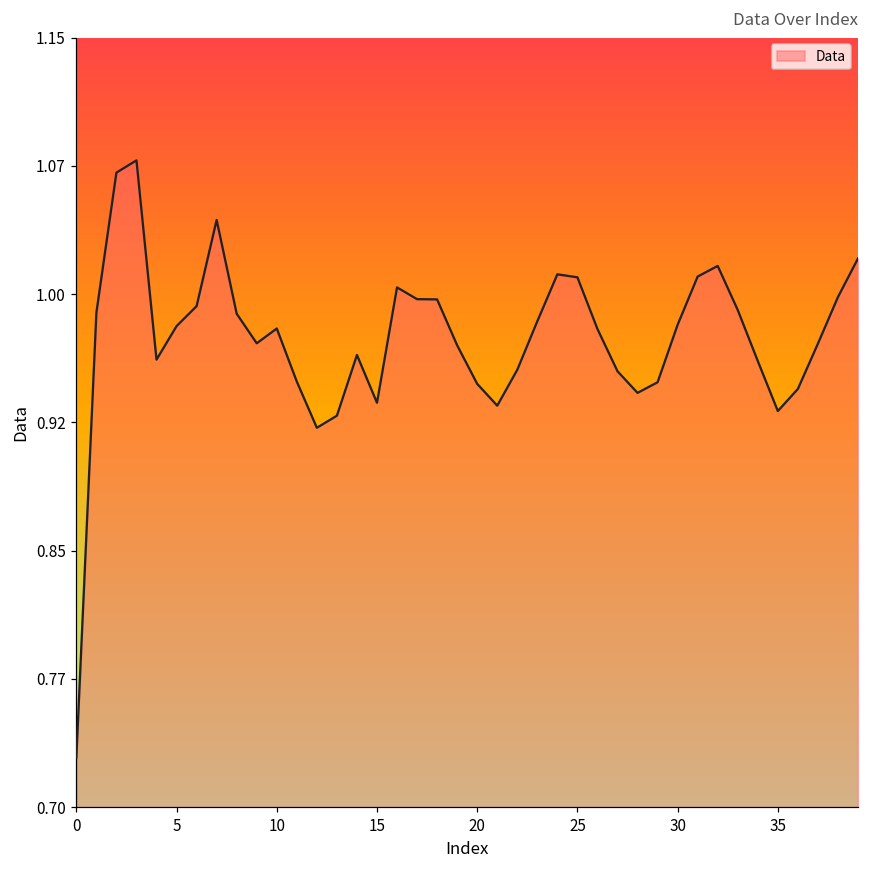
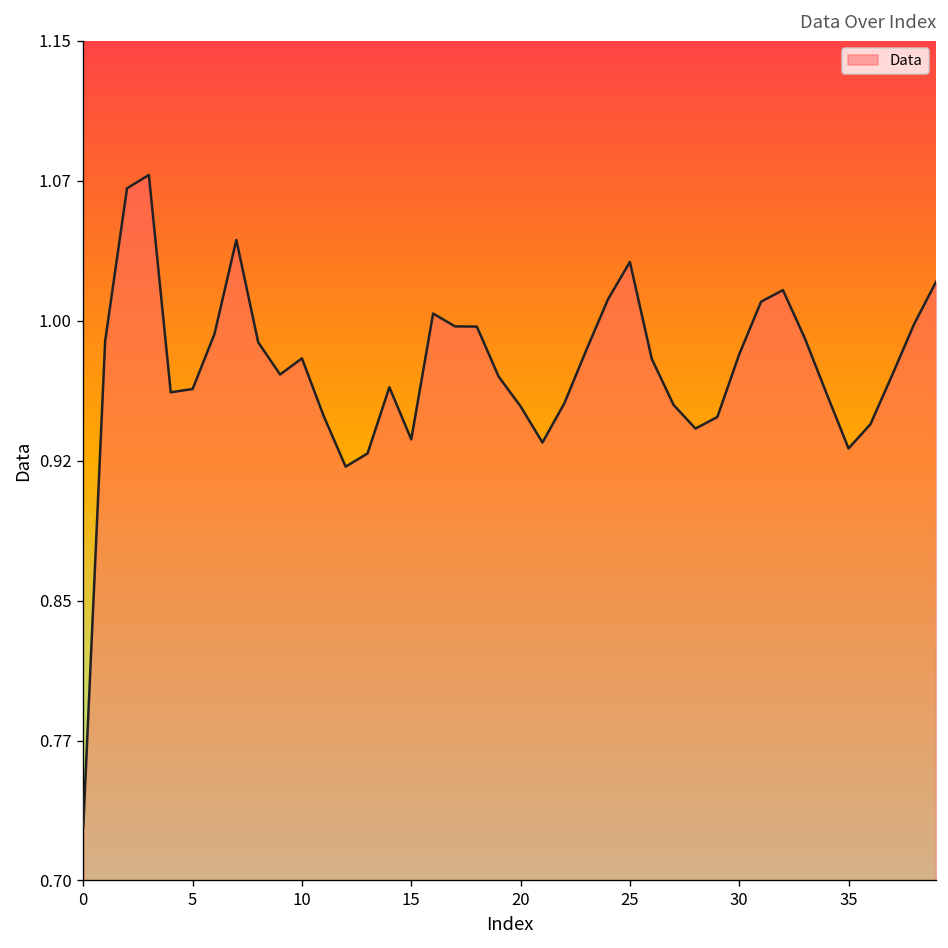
  {
    "0": 0.729,
-   "5": 0.981,
+   "5": 0.963,
    "10": 0.980,
    "15": 0.936,
-   "20": 0.947,
-   "25": 1.010,
+   "20": 0.954,
+   "25": 1.032,
    "30": 0.982,
    "35": 0.932
  }
